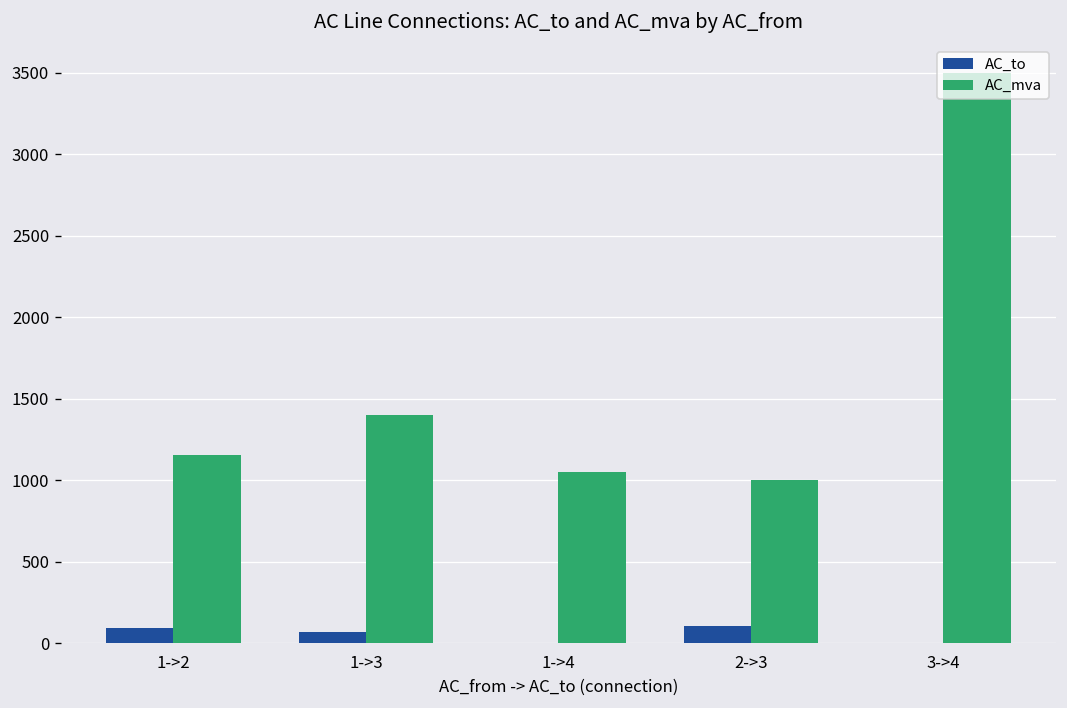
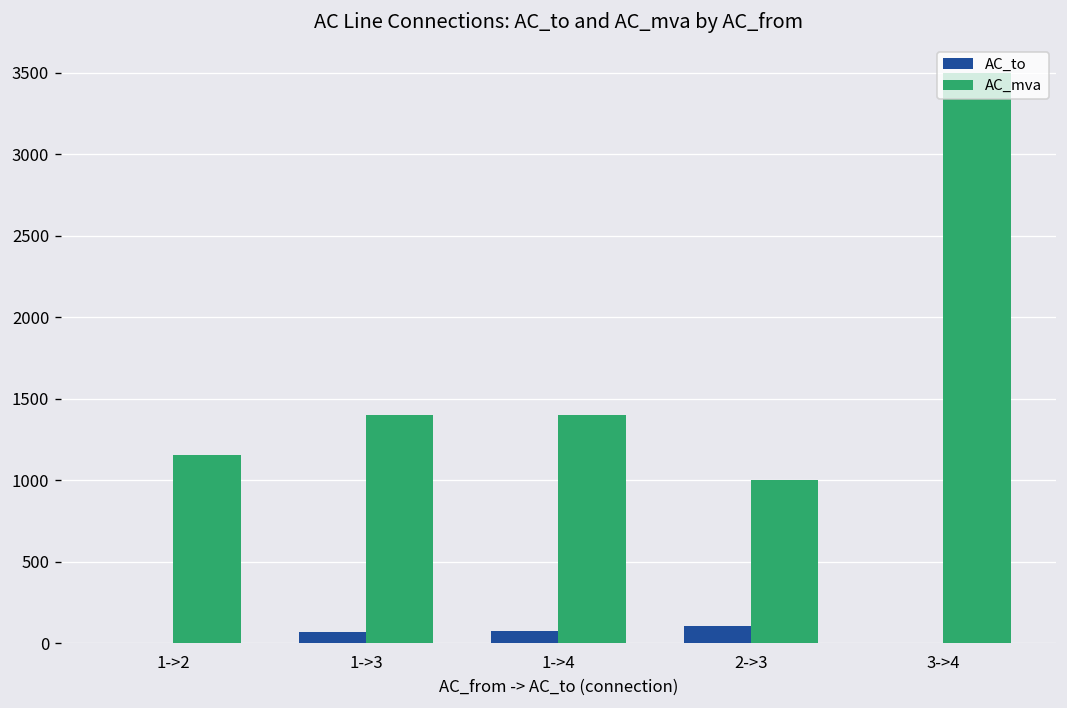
  {
    "AC_to": {
-     "1->2": 100,
+     "1->2": 0,
      "1->3": 70,
-     "1->4": 0,
+     "1->4": 80,
      "2->3": 110
    },
    "AC_mva": {
      "1->2": 1150,
      "1->3": 1400,
-     "1->4": 1050,
+     "1->4": 1400,
      "2->3": 1000
    }
  }
